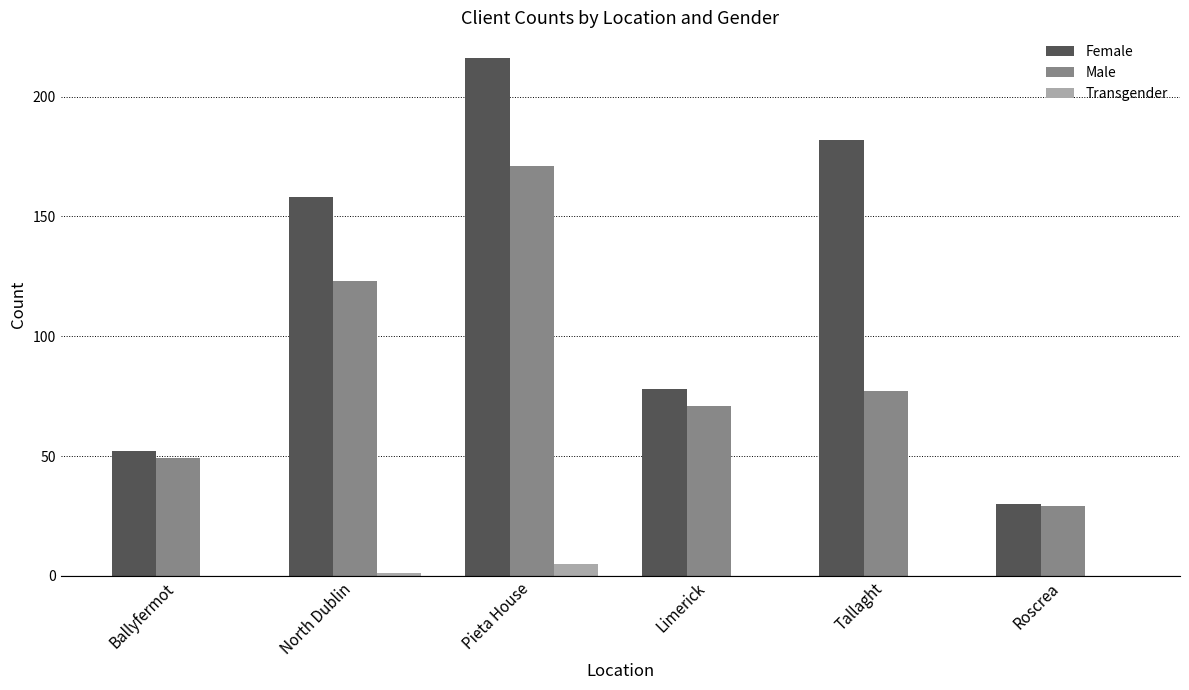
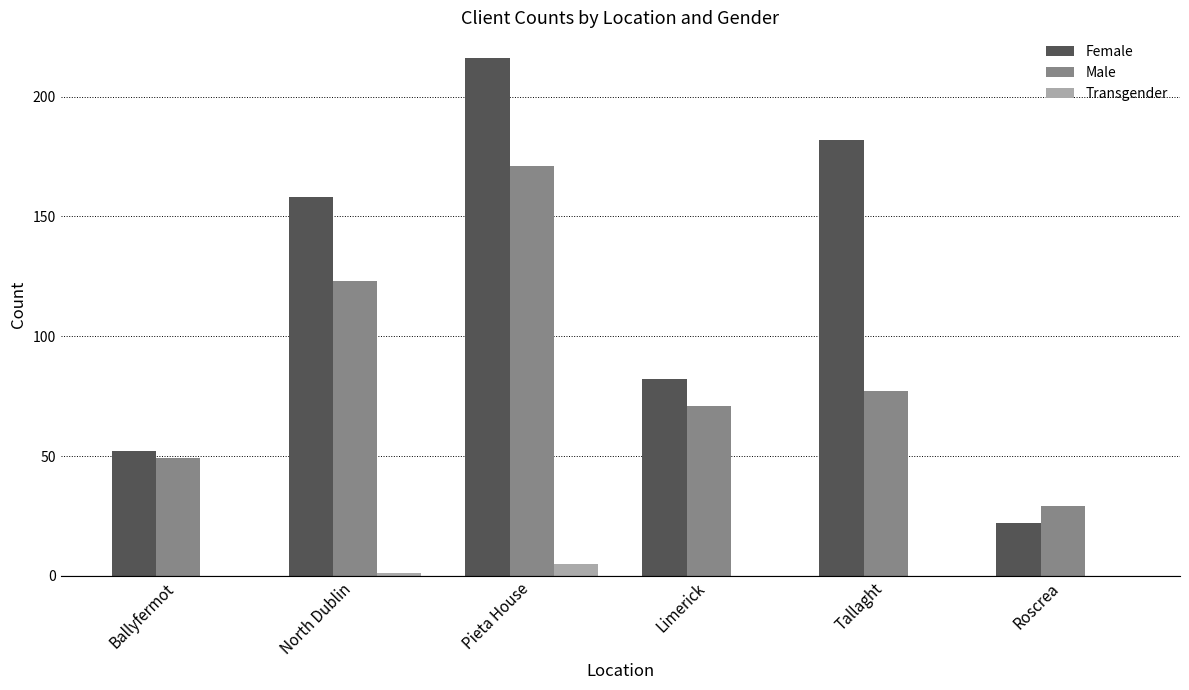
  {
    "Female": {
      "Ballyfermot": 52,
      "North Dublin": 158,
      "Pieta House": 216,
-     "Limerick": 78,
+     "Limerick": 82,
      "Tallaght": 182,
-     "Roscrea": 30
+     "Roscrea": 22
    }
  }
